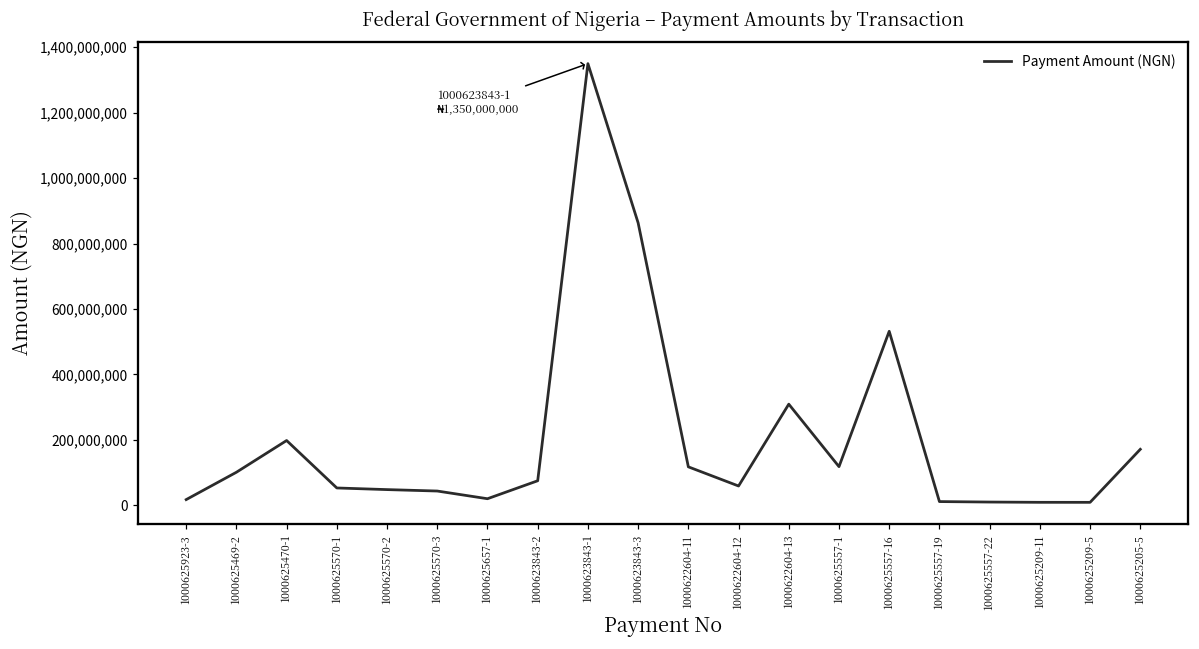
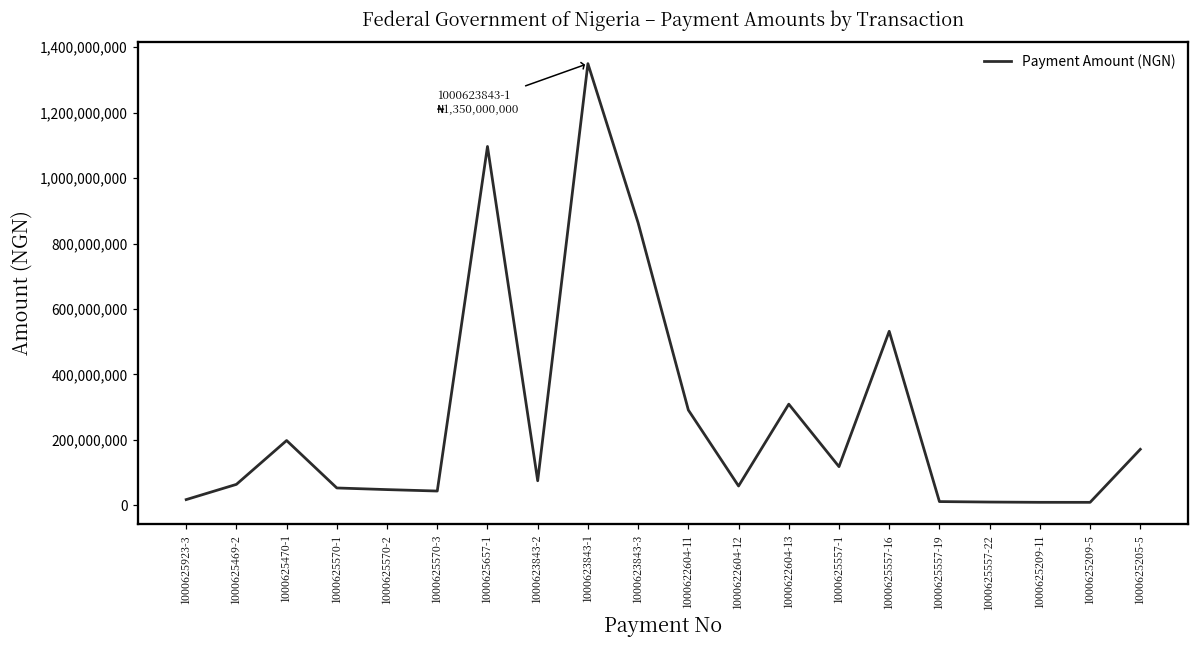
  {
    "1000625923-3": "20,000,000",
-   "1000625469-2": "100,000,000",
+   "1000625469-2": "60,000,000",
    "1000625470-1": "200,000,000",
    "1000625570-1": "50,000,000",
    "1000625570-2": "50,000,000",
    "1000625570-3": "40,000,000",
-   "1000625657-1": "20,000,000",
+   "1000625657-1": "1,100,000,000",
    "1000623843-2": "80,000,000",
    "1000623843-3": "860,000,000",
-   "1000622604-11": "120,000,000",
+   "1000622604-11": "290,000,000",
    "1000622604-12": "60,000,000",
    "1000622604-13": "310,000,000",
    "1000625557-1": "120,000,000",
    "1000625557-16": "530,000,000",
    "1000625557-19": "10,000,000",
    "1000625557-22": "10,000,000",
    "1000625209-11": "10,000,000",
    "1000625209-5": "10,000,000",
    "1000625205-5": "170,000,000"
  }
